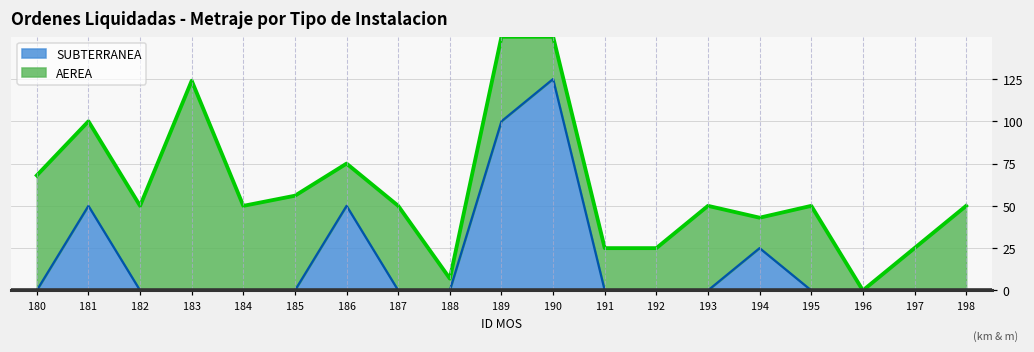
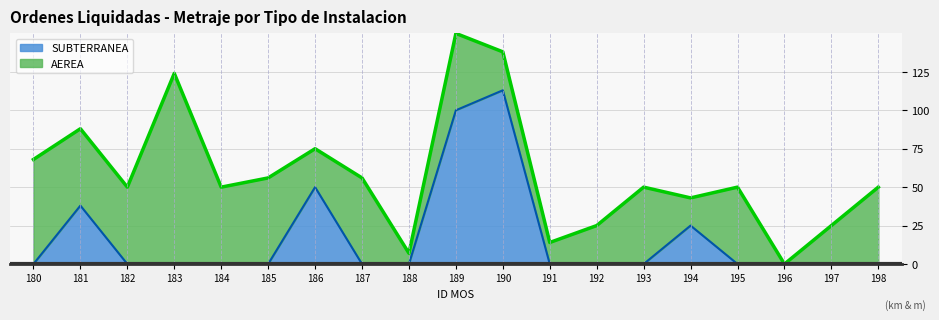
  {
    "SUBTERRANEA": {
      "180": 0,
-     "181": 50,
+     "181": 38,
      "182": 0,
      "183": 0,
      "184": 0,
      "185": 0,
      "186": 50,
      "187": 0,
      "188": 0,
      "189": 100,
-     "190": 125,
+     "190": 113,
      "191": 0,
      "192": 0,
      "193": 0,
      "194": 25,
      "195": 0,
      "197": 0,
      "198": 0
    },
    "AEREA": {
      "180": 68,
      "181": 50,
      "182": 50,
      "183": 124,
      "184": 50,
      "185": 56,
      "186": 25,
-     "187": 50,
+     "187": 56,
      "188": 7,
      "189": 50,
      "190": 25,
-     "191": 25,
+     "191": 14,
      "192": 25,
      "193": 50,
      "194": 18,
      "195": 50,
      "197": 25,
      "198": 50
    }
  }
